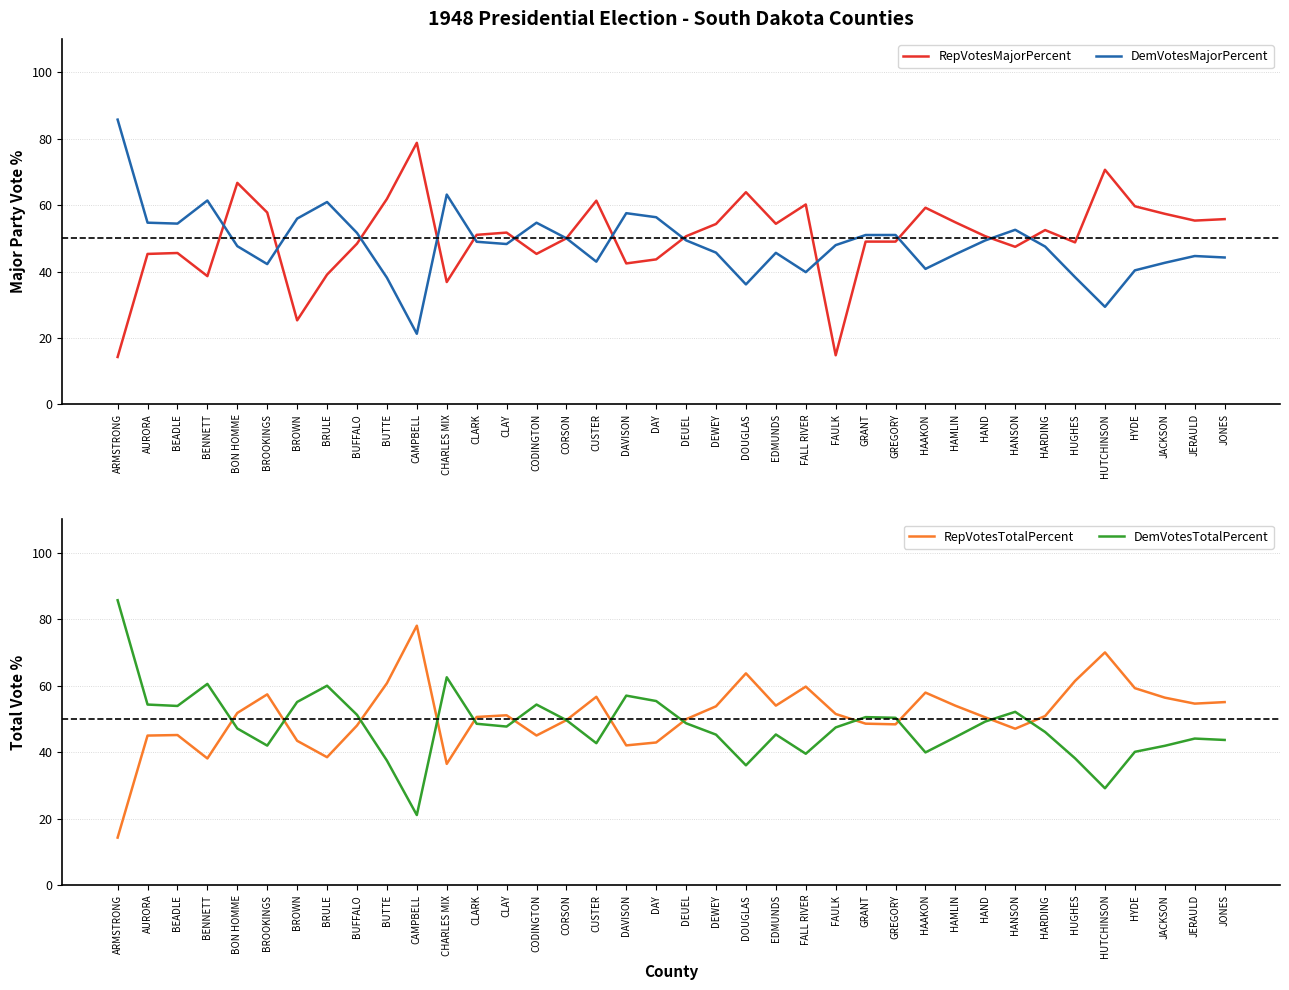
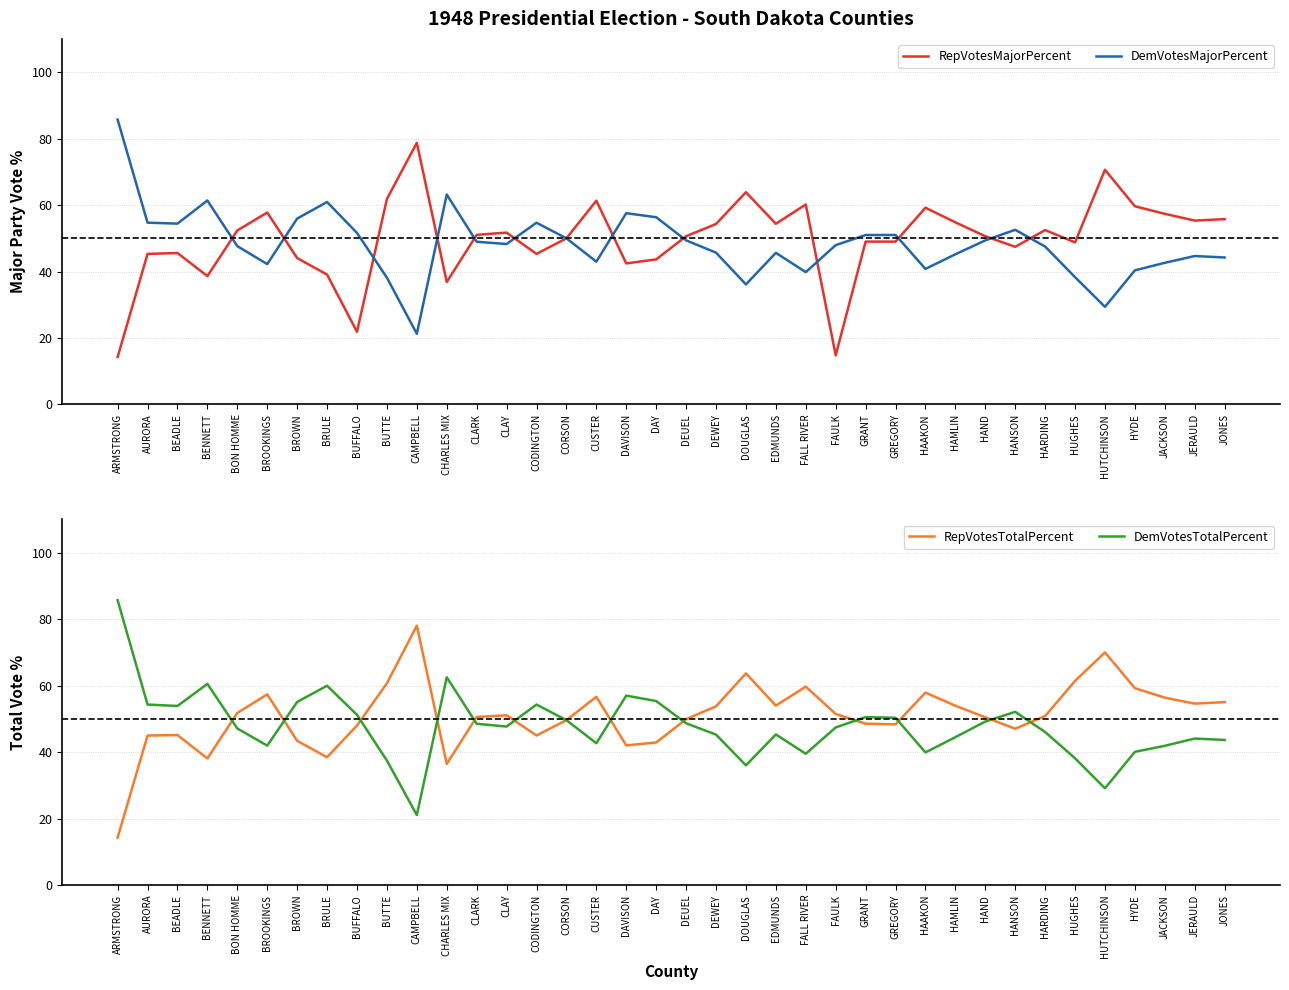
  {
    "1948 Presidential Election - South Dakota Counties": {
      "RepVotesMajorPercent": {
        "ARMSTRONG": 14,
        "AURORA": 45,
        "BEADLE": 46,
        "BENNETT": 39,
-       "BON HOMME": 67,
+       "BON HOMME": 52,
        "BROOKINGS": 58,
-       "BROWN": 25,
+       "BROWN": 44,
        "BRULE": 39,
-       "BUFFALO": 48,
+       "BUFFALO": 22,
        "BUTTE": 62,
        "CAMPBELL": 79,
        "CHARLES MIX": 37,
        "CLARK": 51,
        "CLAY": 52,
        "CODINGTON": 45,
        "CUSTER": 61,
        "DAVISON": 42,
        "DAY": 44,
        "DEUEL": 51,
        "DEWEY": 54,
        "DOUGLAS": 64,
        "EDMUNDS": 54,
        "FALL RIVER": 60,
        "FAULK": 15,
        "GRANT": 49,
        "GREGORY": 49,
        "HAAKON": 59,
        "HAMLIN": 55,
        "HAND": 51,
        "HANSON": 47,
        "HARDING": 52,
        "HUGHES": 49,
        "HUTCHINSON": 71,
        "HYDE": 60,
        "JACKSON": 57,
        "JERAULD": 55,
        "JONES": 56
      },
      "DemVotesMajorPercent": {
        "ARMSTRONG": 86,
        "AURORA": 55,
        "BEADLE": 54,
        "BENNETT": 61,
        "BON HOMME": 48,
        "BROOKINGS": 42,
        "BROWN": 56,
        "BRULE": 61,
        "BUFFALO": 52,
        "BUTTE": 38,
        "CAMPBELL": 21,
        "CHARLES MIX": 63,
        "CLARK": 49,
        "CLAY": 48,
        "CODINGTON": 55,
        "CUSTER": 43,
        "DAVISON": 58,
        "DAY": 56,
        "DEUEL": 49,
        "DEWEY": 46,
        "DOUGLAS": 36,
        "EDMUNDS": 46,
        "FALL RIVER": 40,
        "FAULK": 48,
        "GRANT": 51,
        "GREGORY": 51,
        "HAAKON": 41,
        "HAMLIN": 45,
        "HAND": 49,
        "HANSON": 53,
        "HARDING": 48,
        "HUGHES": 38,
        "HUTCHINSON": 29,
        "HYDE": 40,
        "JACKSON": 43,
        "JERAULD": 45,
        "JONES": 44
      }
    }
  }
